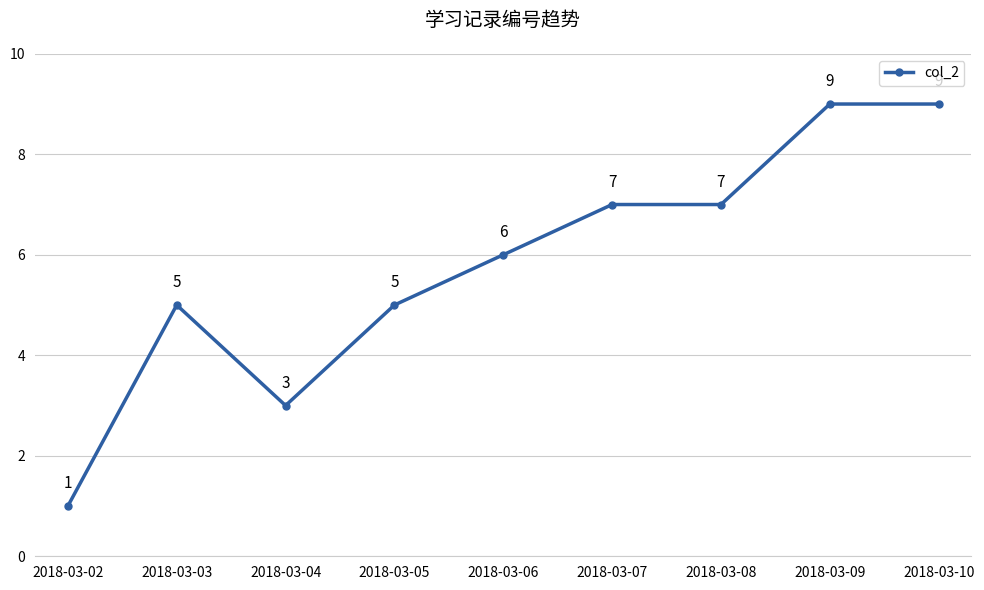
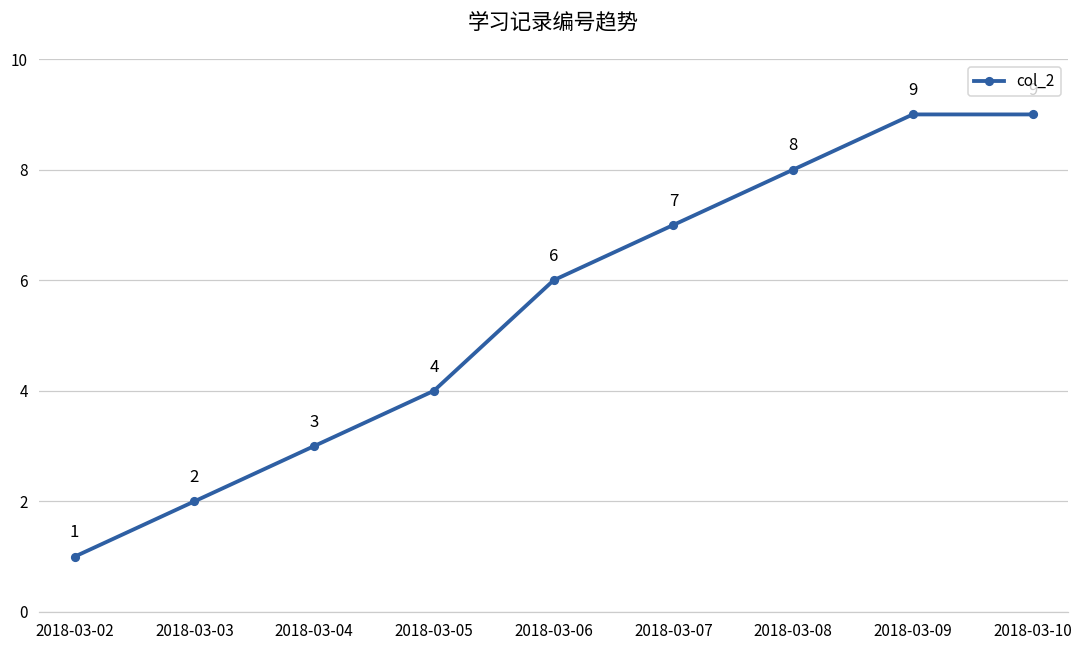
  {
    "2018-03-02": 1,
-   "2018-03-03": 5,
+   "2018-03-03": 2,
    "2018-03-04": 3,
-   "2018-03-05": 5,
+   "2018-03-05": 4,
    "2018-03-06": 6,
    "2018-03-07": 7,
-   "2018-03-08": 7,
+   "2018-03-08": 8,
    "2018-03-09": 9
  }
